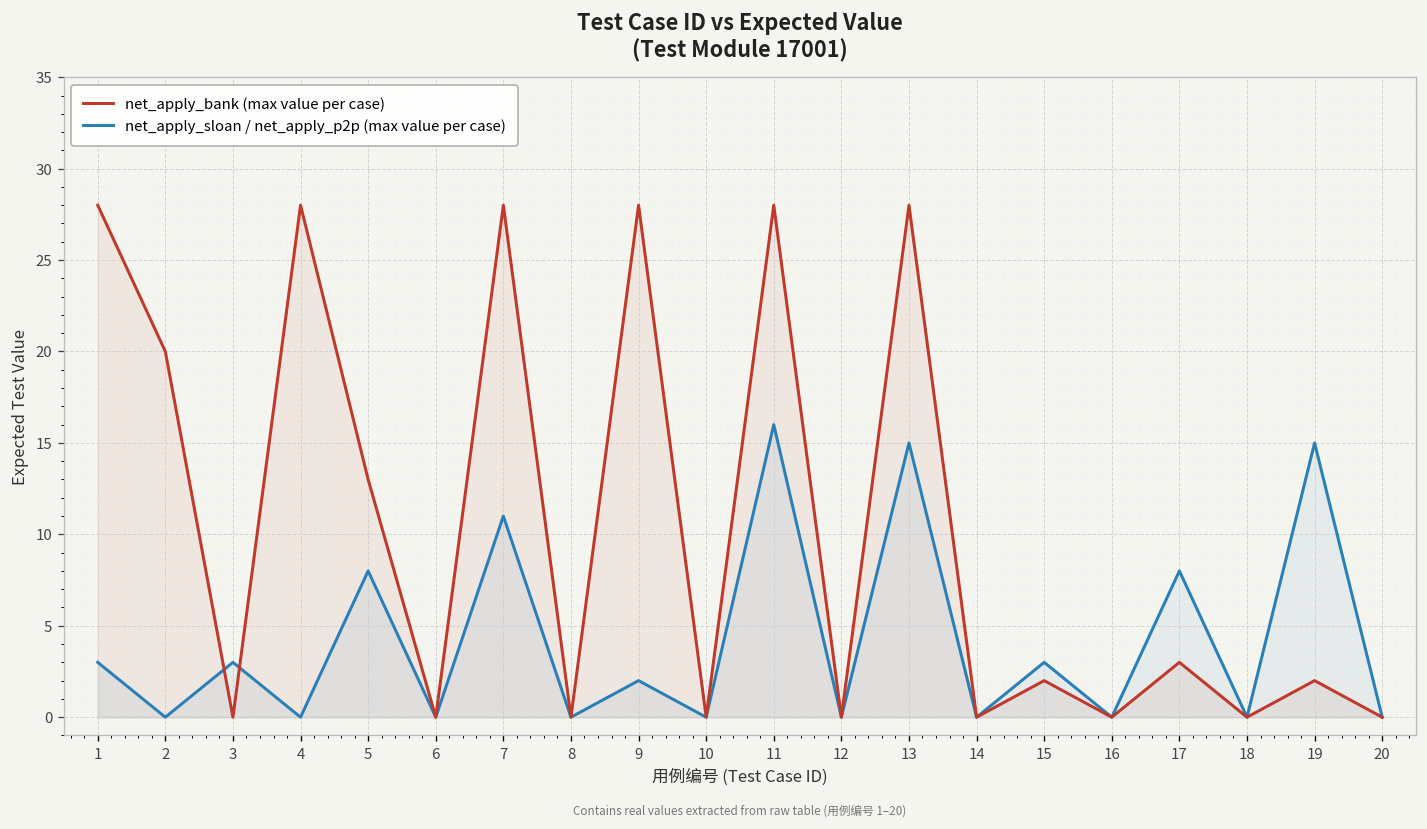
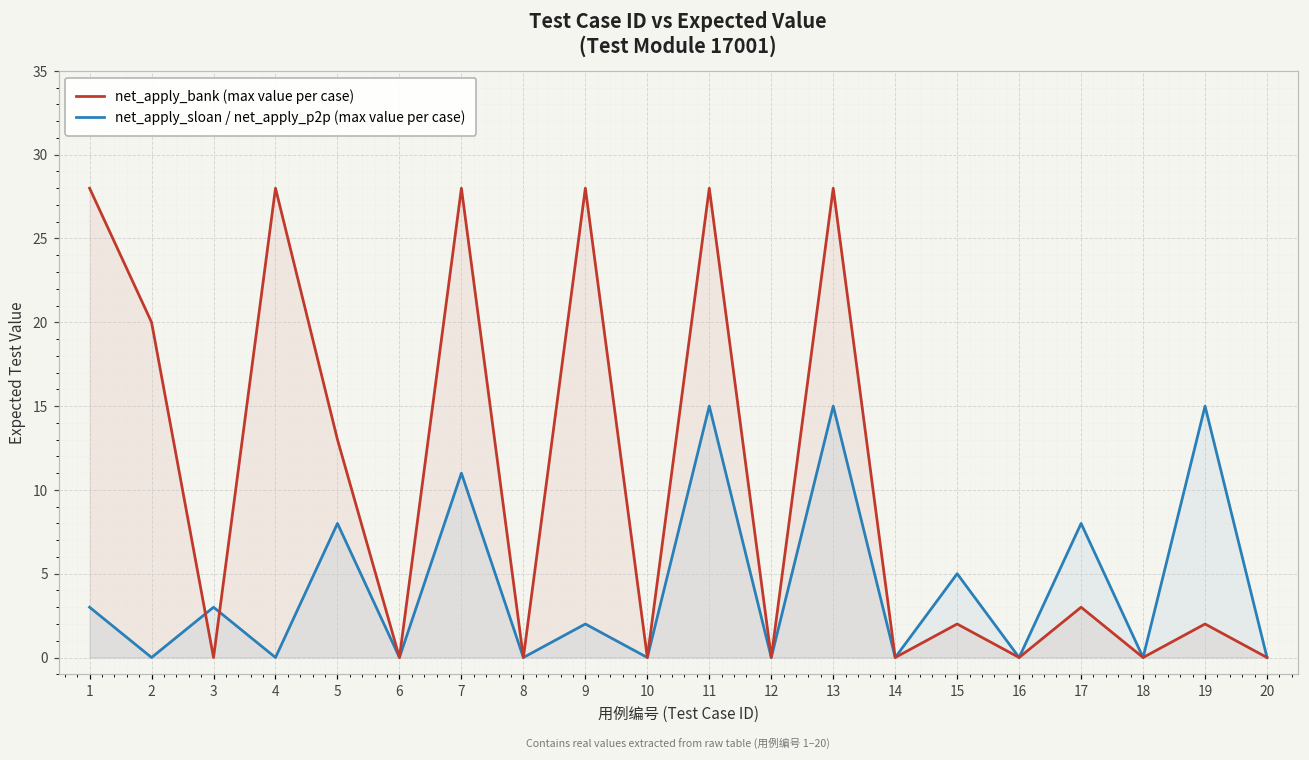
  {
    "net_apply_bank (max value per case)": {
      "1": 28,
      "2": 20,
      "3": 0,
      "4": 28,
      "5": 13,
      "7": 28,
      "9": 28,
      "11": 28,
      "13": 28,
      "15": 2,
      "17": 3,
      "19": 2
    },
    "net_apply_sloan / net_apply_p2p (max value per case)": {
      "1": 3,
      "2": 0,
      "3": 3,
      "4": 0,
      "5": 8,
      "7": 11,
      "9": 2,
-     "11": 16,
+     "11": 15,
      "13": 15,
-     "15": 3,
+     "15": 5,
      "17": 8,
      "19": 15
    }
  }
